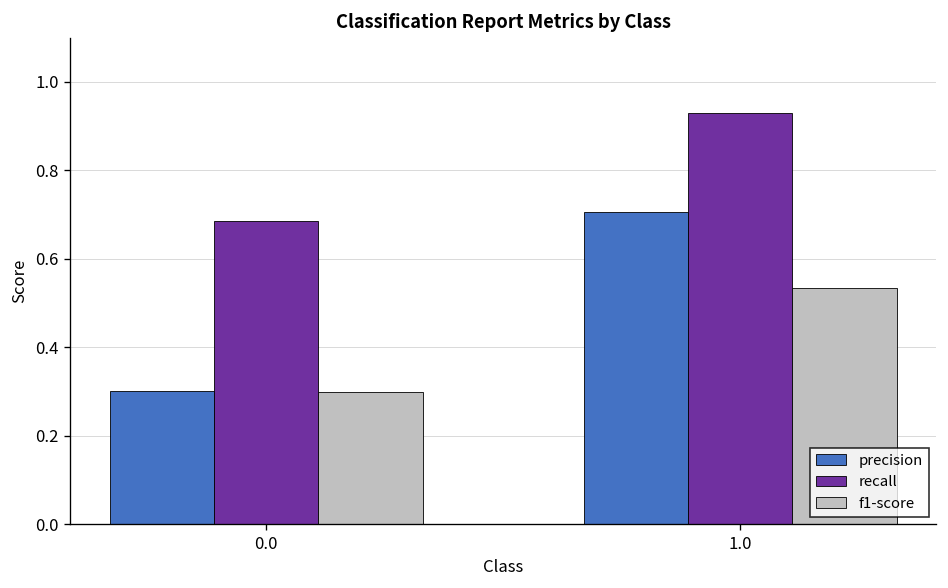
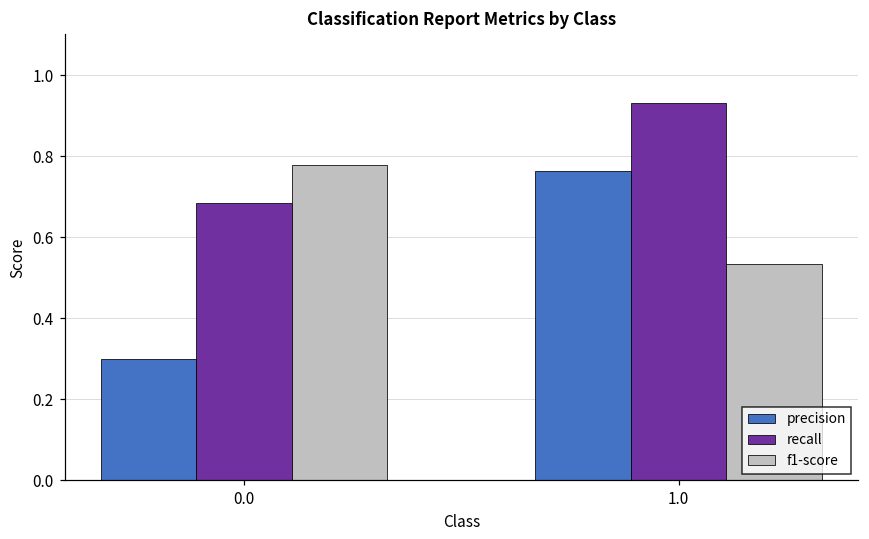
  {
    "precision": {
      "0.0": 0.30,
-     "1.0": 0.71
+     "1.0": 0.76
    },
    "recall": {
      "0.0": 0.68,
      "1.0": 0.93
    },
    "f1-score": {
-     "0.0": 0.30,
+     "0.0": 0.78,
      "1.0": 0.53
    }
  }
